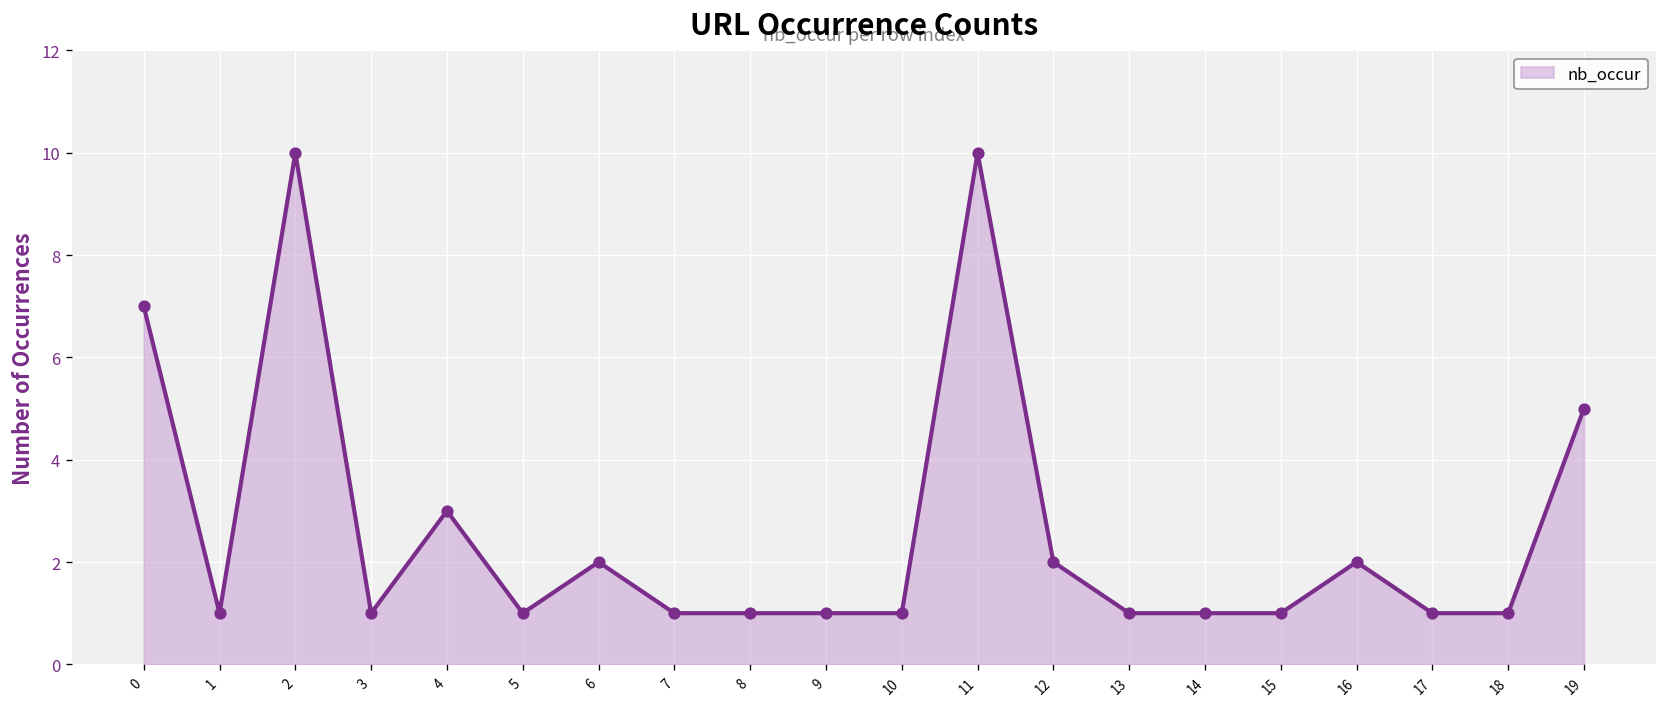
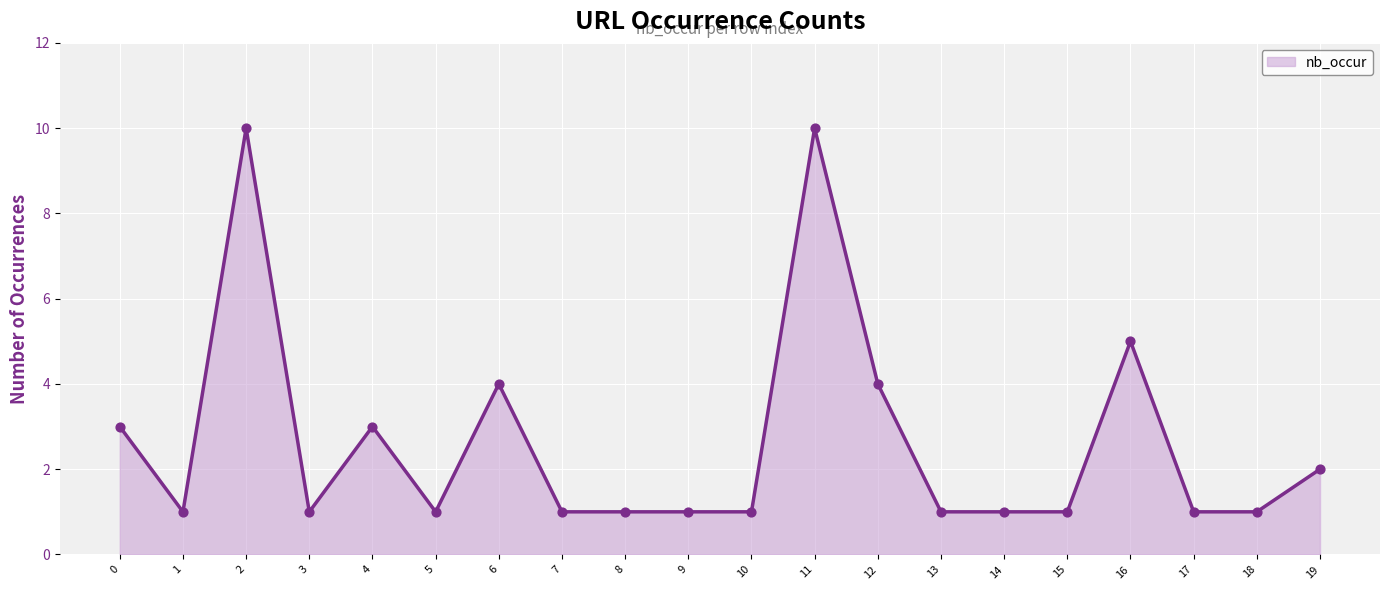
  {
-   "0": 7,
+   "0": 3,
    "1": 1,
    "2": 10,
    "3": 1,
    "4": 3,
    "5": 1,
-   "6": 2,
+   "6": 4,
    "7": 1,
    "8": 1,
    "9": 1,
    "10": 1,
    "11": 10,
-   "12": 2,
+   "12": 4,
    "13": 1,
    "14": 1,
    "15": 1,
-   "16": 2,
+   "16": 5,
    "17": 1,
    "18": 1,
-   "19": 5
+   "19": 2
  }
